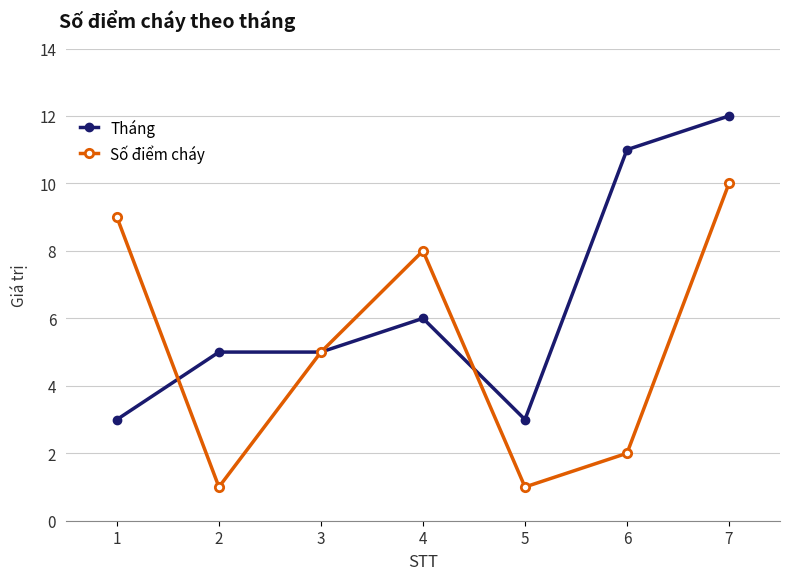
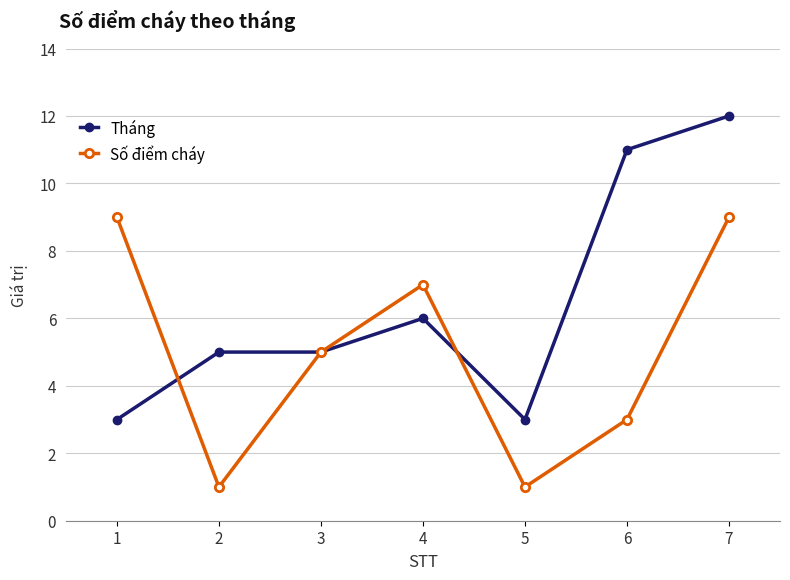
  {
    "Tháng": {
      "1": 3,
      "2": 5,
      "4": 6,
      "5": 3,
      "6": 11,
      "7": 12
    },
    "Số điểm cháy": {
      "1": 9,
      "2": 1,
-     "4": 8,
+     "4": 7,
      "5": 1,
-     "6": 2,
-     "7": 10
+     "6": 3,
+     "7": 9
    }
  }
